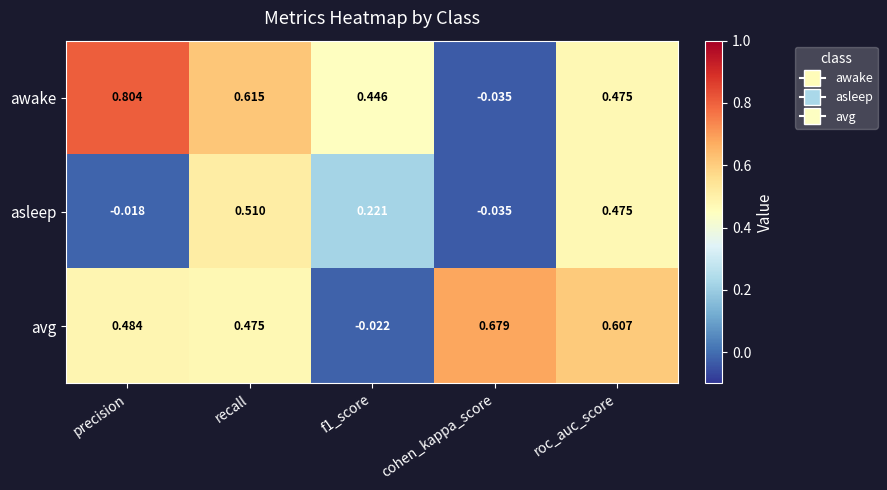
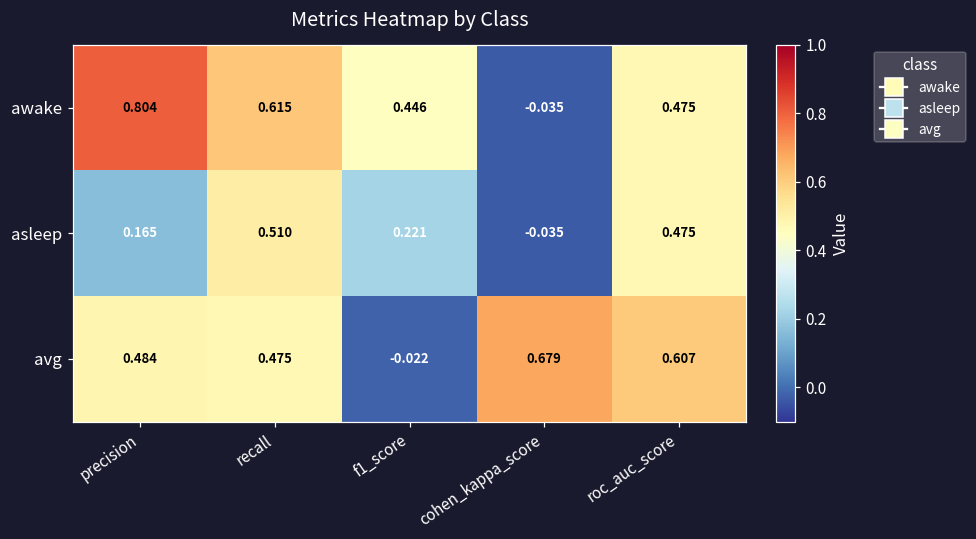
  {
    "awake": {
      "precision": 0.804,
      "recall": 0.615,
      "f1_score": 0.446,
      "cohen_kappa_score": -0.035,
      "roc_auc_score": 0.475
    },
    "asleep": {
-     "precision": -0.018,
+     "precision": 0.165,
      "recall": 0.510,
      "f1_score": 0.221,
      "cohen_kappa_score": -0.035,
      "roc_auc_score": 0.475
    },
    "avg": {
      "precision": 0.484,
      "recall": 0.475,
      "f1_score": -0.022,
      "cohen_kappa_score": 0.679,
      "roc_auc_score": 0.607
    }
  }
